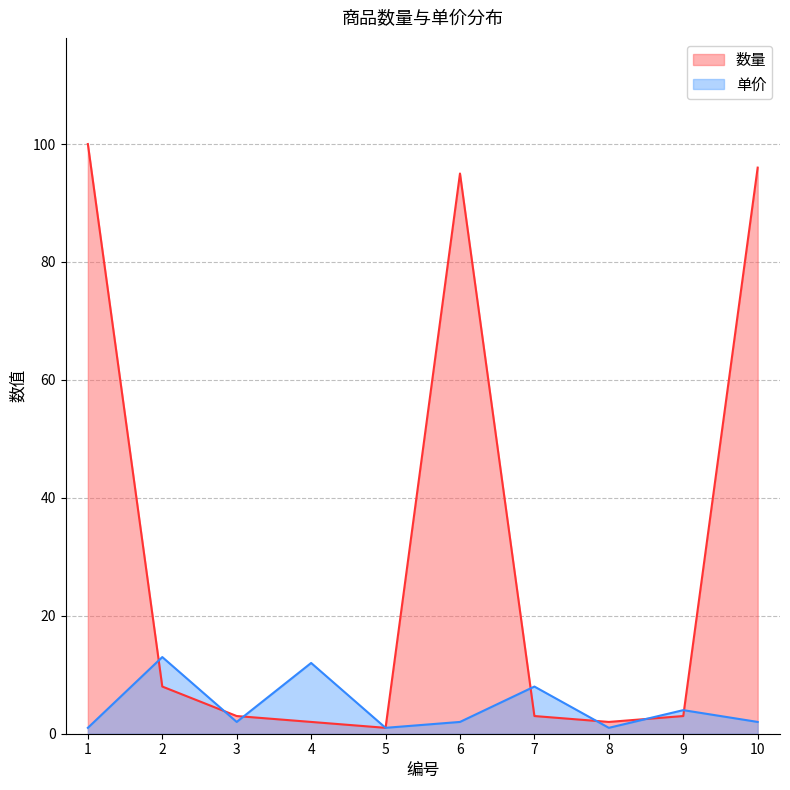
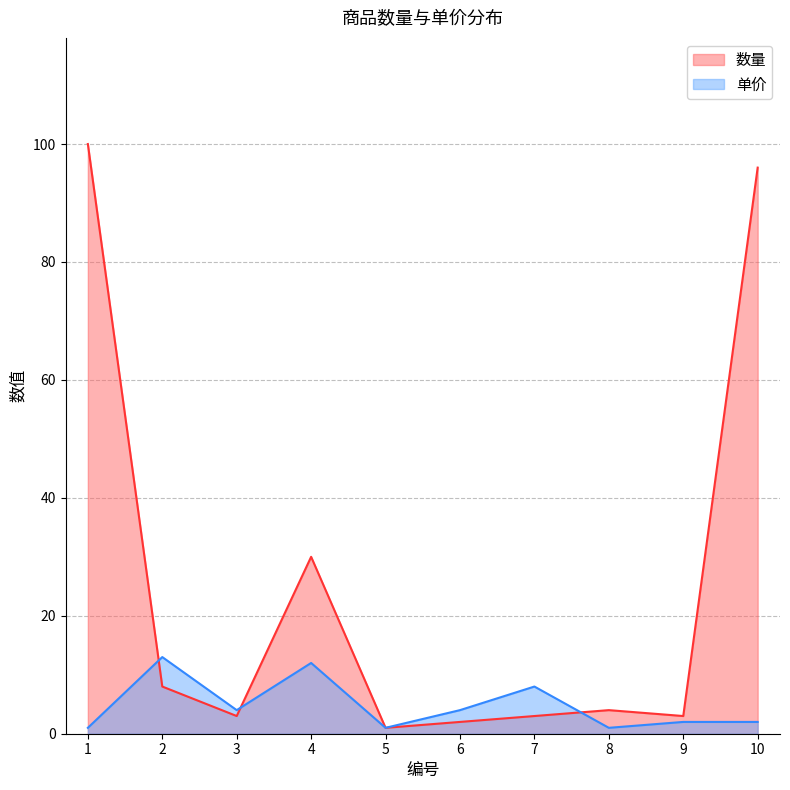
  {
    "数量": {
      "1": 100,
      "2": 8,
      "3": 3,
-     "4": 2,
-     "6": 95,
+     "4": 30,
+     "6": 2,
      "7": 3,
-     "8": 2,
+     "8": 4,
      "9": 3,
      "10": 96
    },
    "单价": {
      "1": 1,
      "2": 13,
-     "3": 2,
+     "3": 4,
      "4": 12,
-     "6": 2,
+     "6": 4,
      "7": 8,
      "8": 1,
-     "9": 4,
+     "9": 2,
      "10": 2
    }
  }
